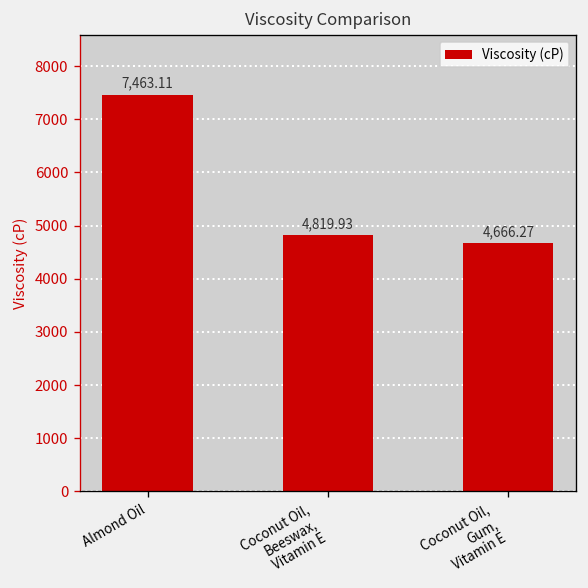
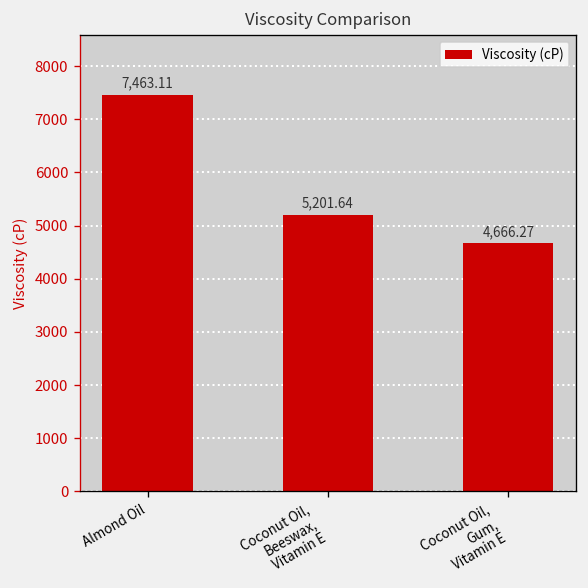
  {
    "Almond Oil": "7,463.11",
-   "Coconut Oil, Beeswax, Vitamin E": "4,819.93",
+   "Coconut Oil, Beeswax, Vitamin E": "5,201.64",
    "Coconut Oil, Gum, Vitamin E": "4,666.27"
  }
